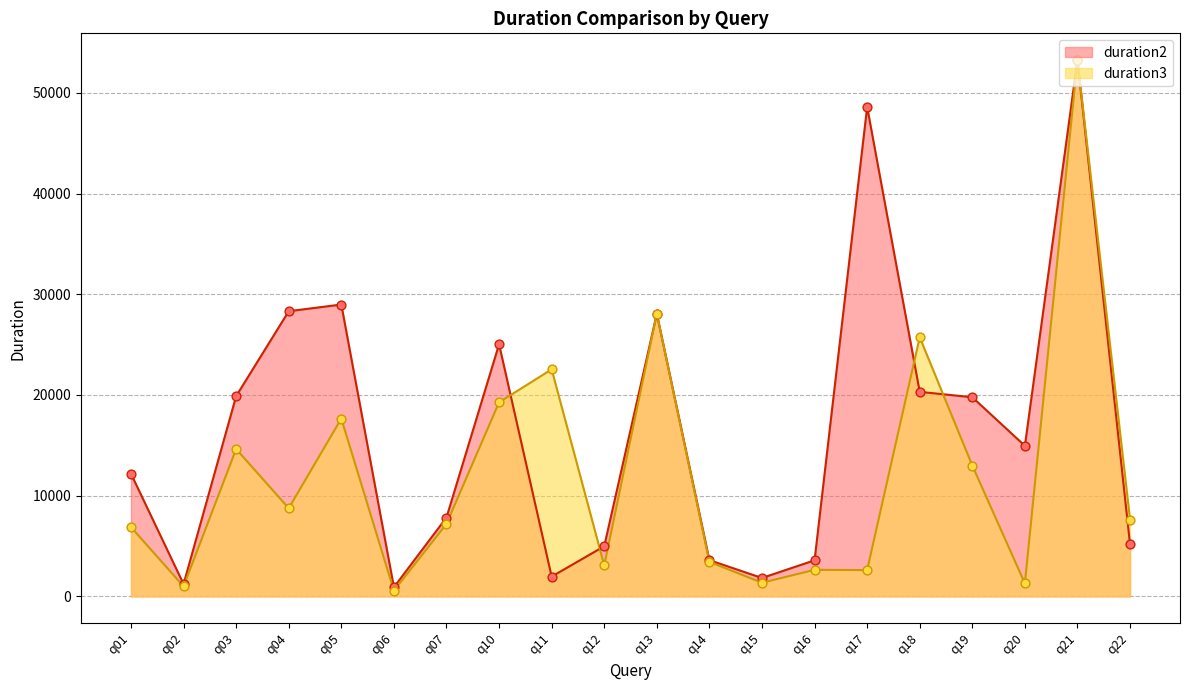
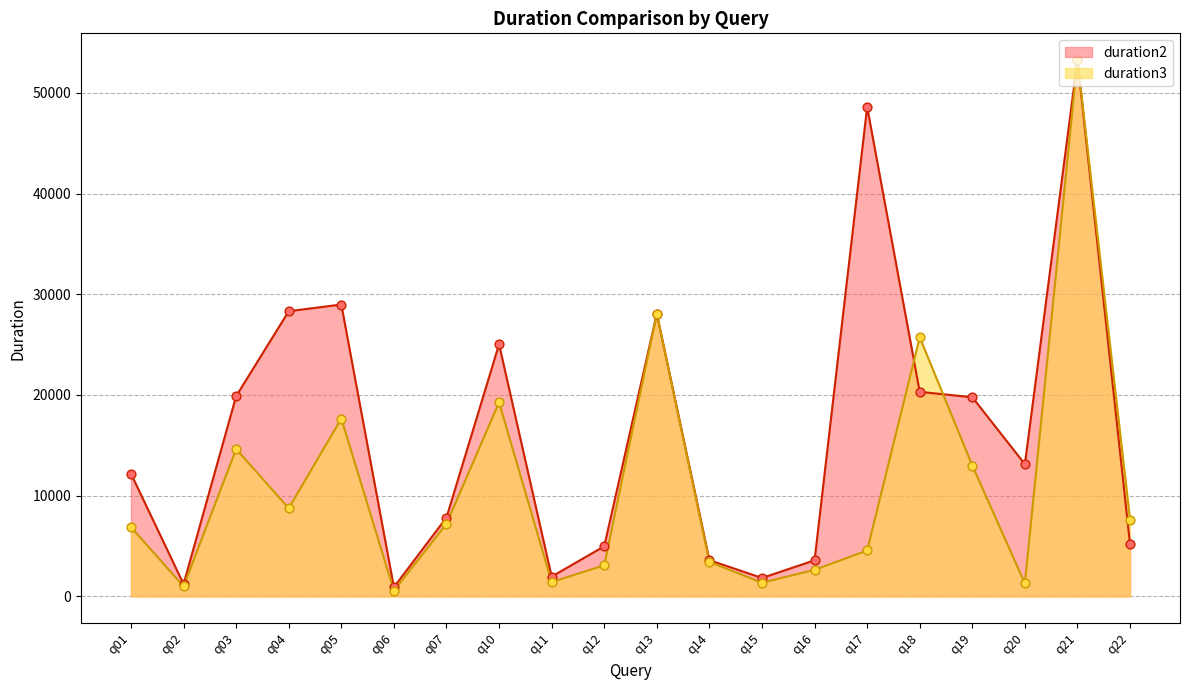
  {
    "duration2": {
      "q01": 12200,
      "q03": 19900,
      "q04": 28300,
      "q05": 29000,
      "q06": 900,
      "q07": 7800,
      "q10": 25000,
      "q11": 2000,
      "q12": 5000,
      "q15": 1800,
      "q16": 3600,
      "q17": 48600,
      "q18": 20300,
      "q19": 19800,
-     "q20": 14900,
+     "q20": 13100,
      "q22": 5200
    },
    "duration3": {
      "q01": 6900,
      "q03": 14600,
      "q04": 8700,
      "q05": 17600,
      "q06": 600,
      "q07": 7200,
      "q10": 19300,
-     "q11": 22500,
+     "q11": 1400,
      "q12": 3100,
      "q15": 1400,
      "q16": 2600,
-     "q17": 2600,
+     "q17": 4600,
      "q18": 25700,
      "q19": 13000,
      "q20": 1300,
      "q22": 7600
    }
  }
